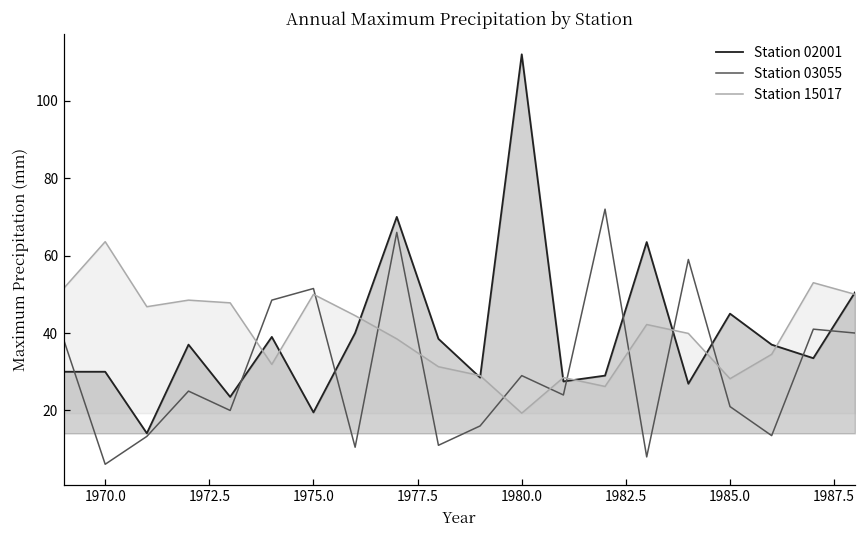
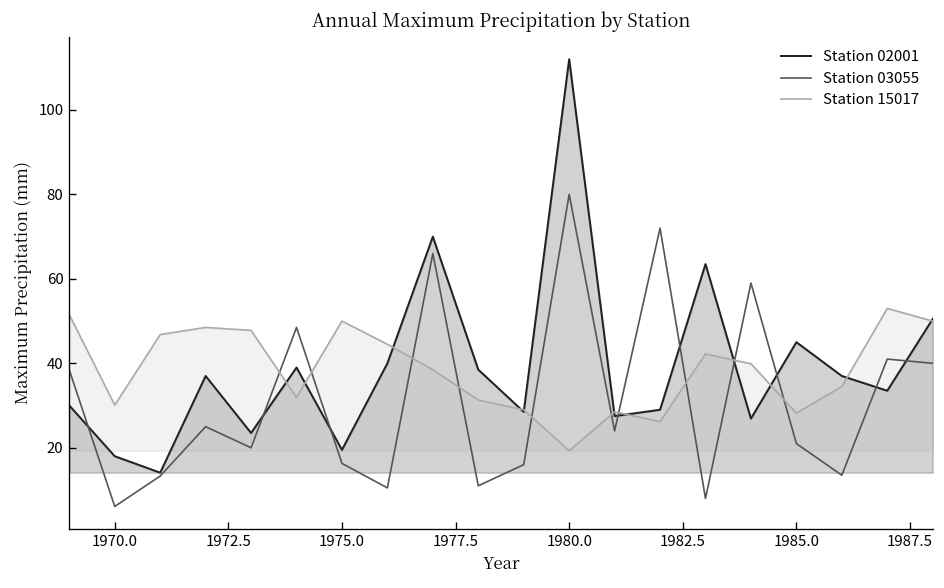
  {
    "Station 02001": {
-     "1970.0": 30,
+     "1970.0": 18,
      "1975.0": 20,
      "1980.0": 112,
      "1985.0": 45
    },
    "Station 03055": {
      "1970.0": 6,
-     "1975.0": 52,
-     "1980.0": 29,
+     "1975.0": 16,
+     "1980.0": 80,
      "1985.0": 21
    },
    "Station 15017": {
-     "1970.0": 64,
+     "1970.0": 30,
      "1975.0": 50,
      "1980.0": 19,
      "1985.0": 28
    }
  }
